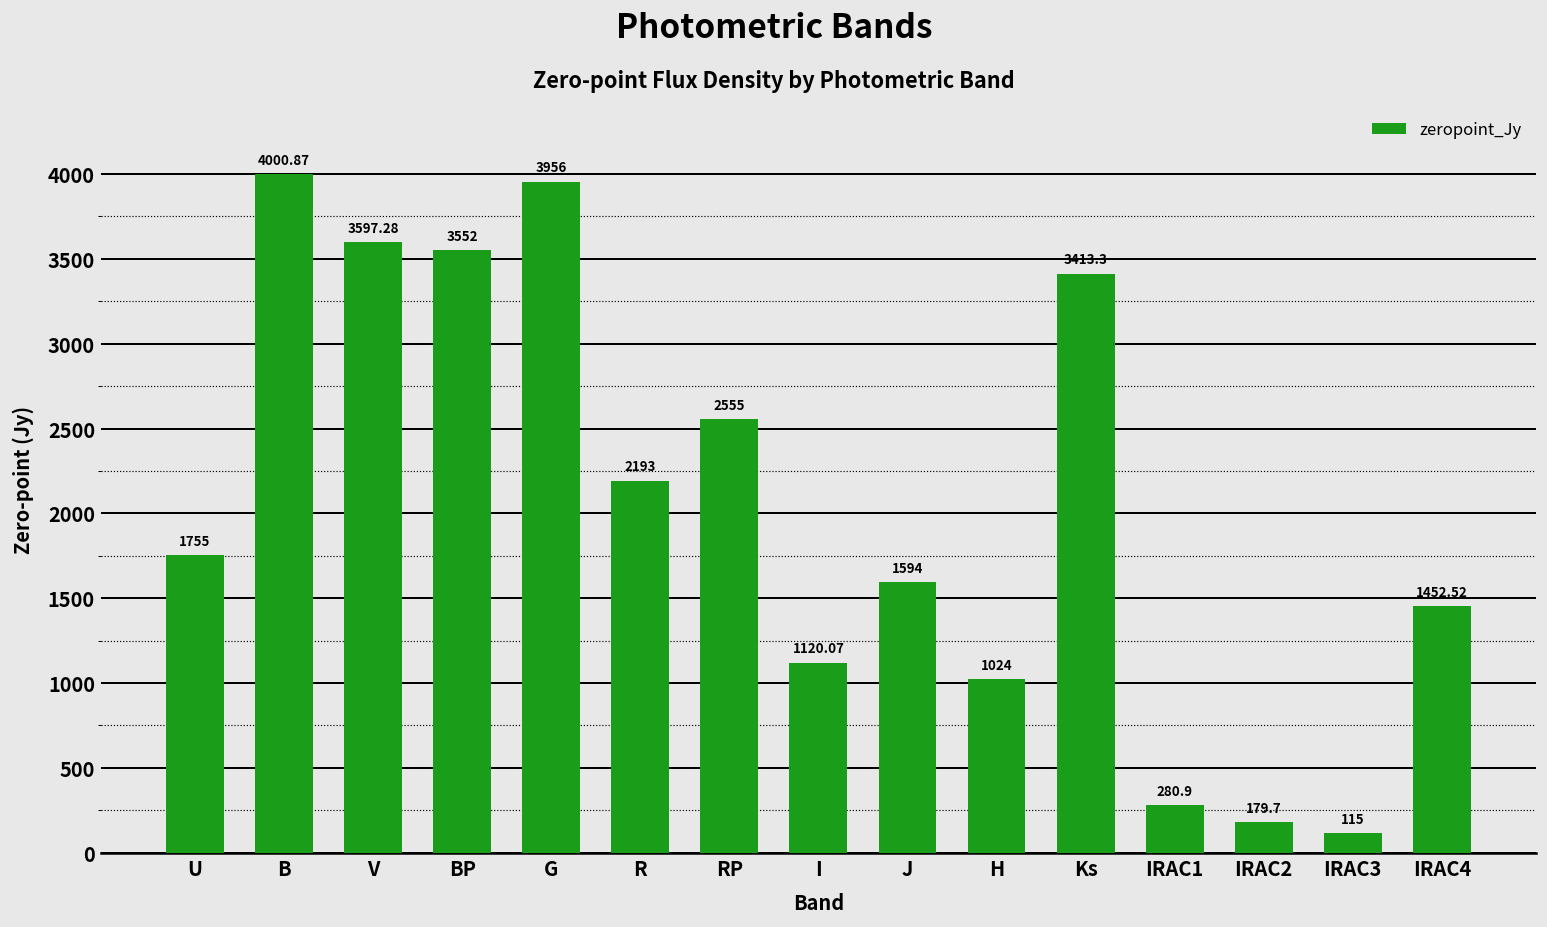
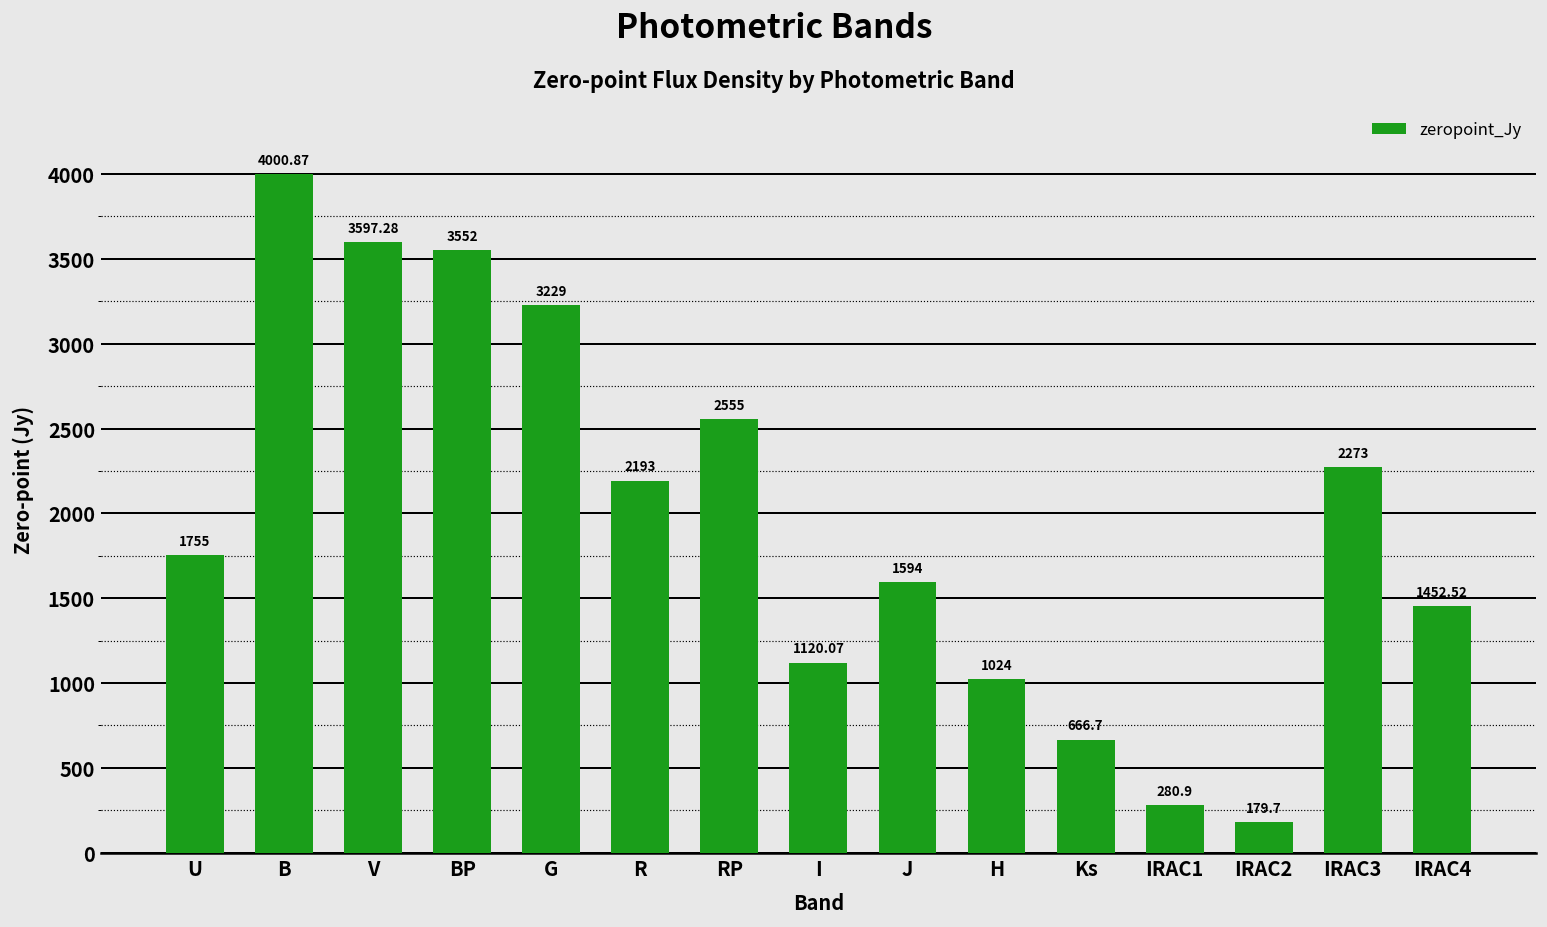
  {
    "U": 1755,
    "B": 4000.87,
    "V": 3597.28,
    "BP": 3552,
-   "G": 3956,
+   "G": 3229,
    "R": 2193,
    "RP": 2555,
    "I": 1120.07,
    "J": 1594,
    "H": 1024,
-   "Ks": 3413.3,
+   "Ks": 666.7,
    "IRAC1": 280.9,
    "IRAC2": 179.7,
-   "IRAC3": 115,
+   "IRAC3": 2273,
    "IRAC4": 1452.52
  }
